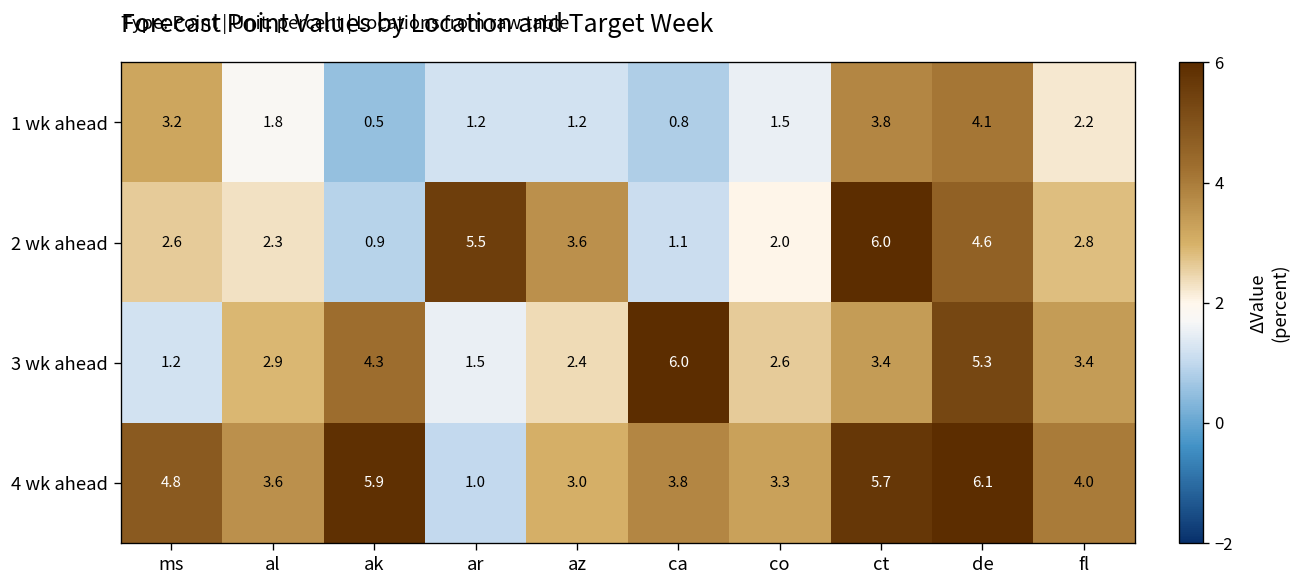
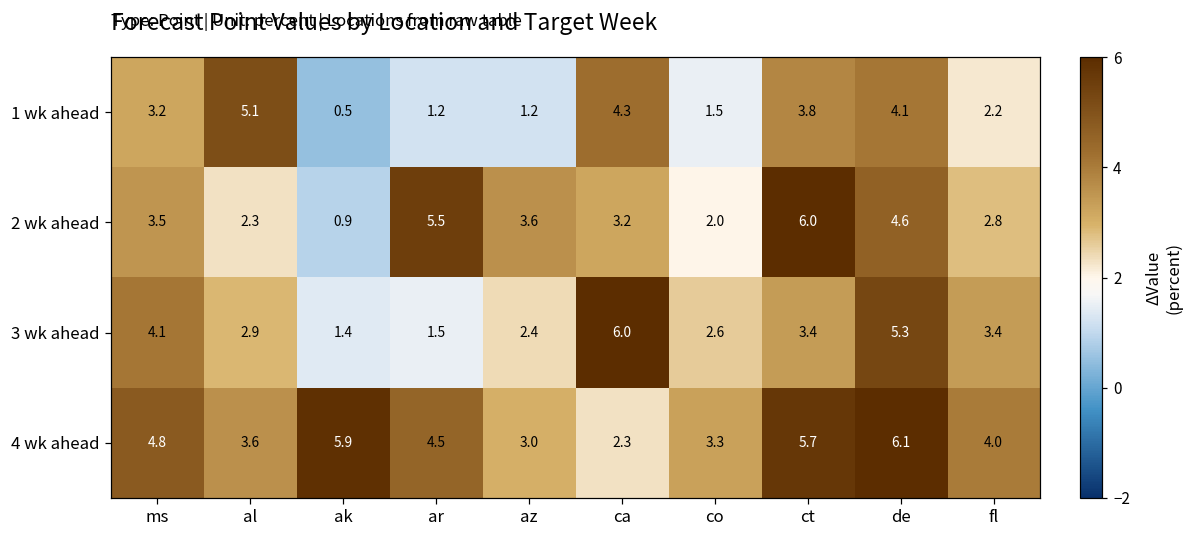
  {
    "1 wk ahead": {
      "ms": 3.2,
-     "al": 1.8,
+     "al": 5.1,
      "ak": 0.5,
      "ar": 1.2,
      "az": 1.2,
-     "ca": 0.8,
+     "ca": 4.3,
      "co": 1.5,
      "ct": 3.8,
      "de": 4.1,
      "fl": 2.2
    },
    "2 wk ahead": {
-     "ms": 2.6,
+     "ms": 3.5,
      "al": 2.3,
      "ak": 0.9,
      "ar": 5.5,
      "az": 3.6,
-     "ca": 1.1,
+     "ca": 3.2,
      "co": 2.0,
      "ct": 6.0,
      "de": 4.6,
      "fl": 2.8
    },
    "3 wk ahead": {
-     "ms": 1.2,
+     "ms": 4.1,
      "al": 2.9,
-     "ak": 4.3,
+     "ak": 1.4,
      "ar": 1.5,
      "az": 2.4,
      "ca": 6.0,
      "co": 2.6,
      "ct": 3.4,
      "de": 5.3,
      "fl": 3.4
    },
    "4 wk ahead": {
      "ms": 4.8,
      "al": 3.6,
      "ak": 5.9,
-     "ar": 1.0,
+     "ar": 4.5,
      "az": 3.0,
-     "ca": 3.8,
+     "ca": 2.3,
      "co": 3.3,
      "ct": 5.7,
      "de": 6.1,
      "fl": 4.0
    }
  }
